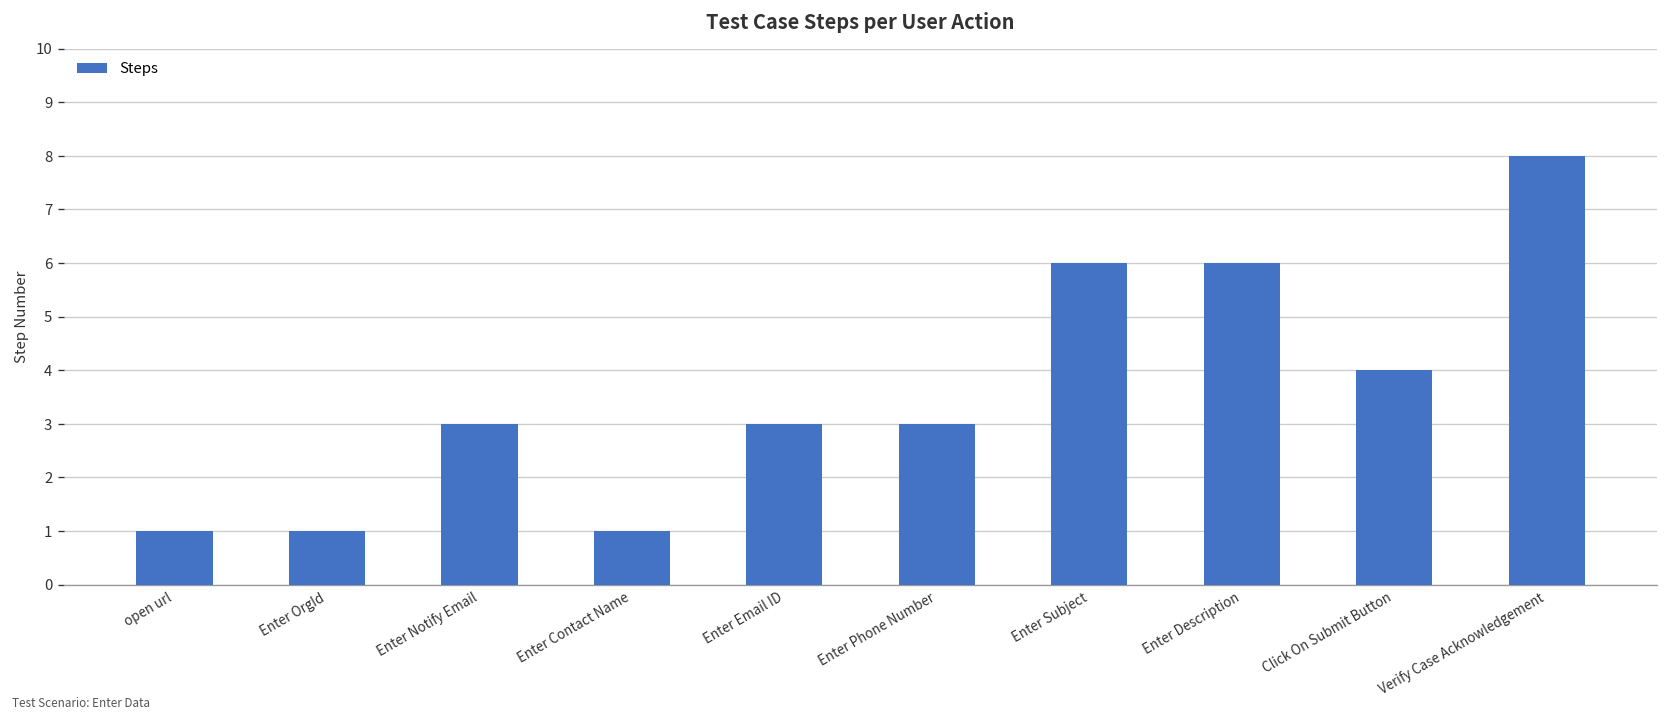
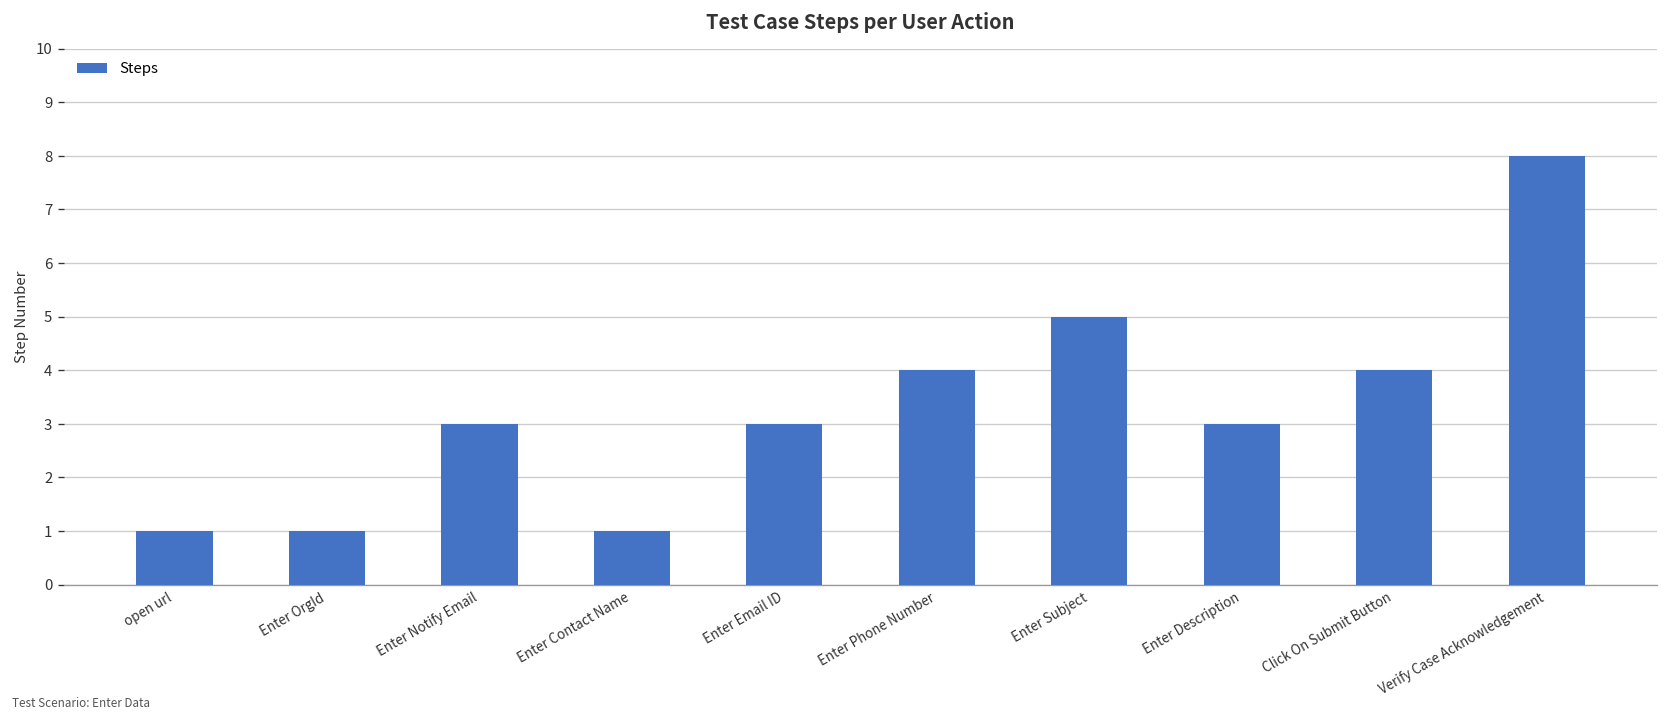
  {
    "open url": 1,
    "Enter OrgId": 1,
    "Enter Notify Email": 3,
    "Enter Contact Name": 1,
    "Enter Email ID": 3,
-   "Enter Phone Number": 3,
-   "Enter Subject": 6,
-   "Enter Description": 6,
+   "Enter Phone Number": 4,
+   "Enter Subject": 5,
+   "Enter Description": 3,
    "Click On Submit Button": 4,
    "Verify Case Acknowledgement": 8
  }
